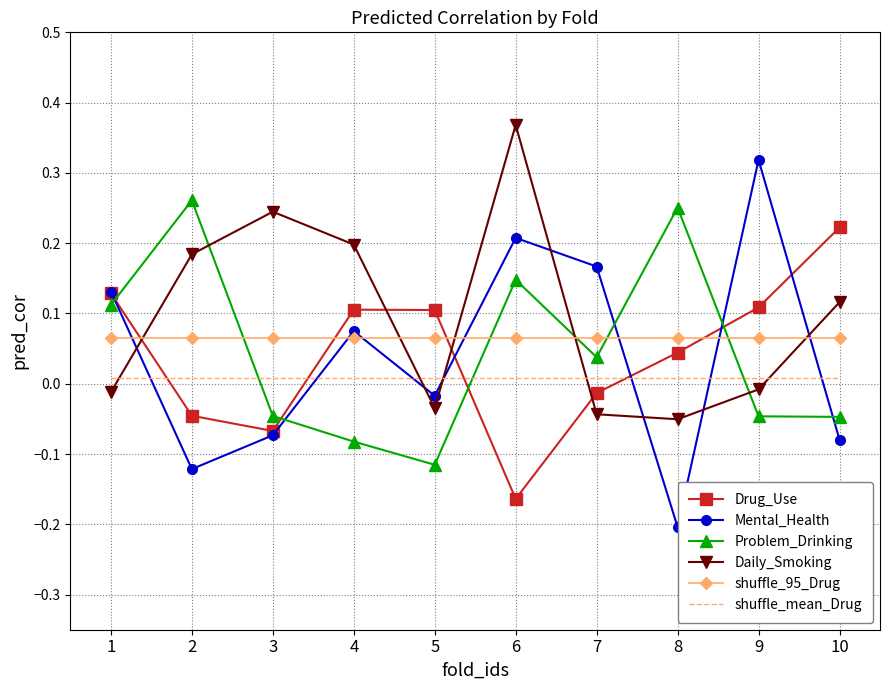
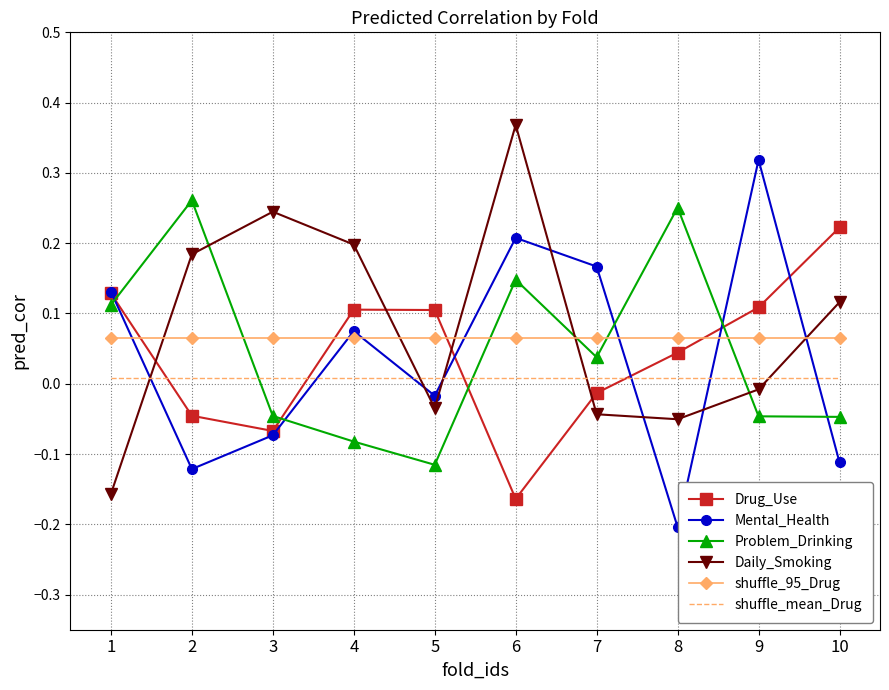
  {
    "Drug_Use": {
      "2": -0.05,
      "3": -0.07,
      "4": 0.11,
      "5": 0.10,
      "6": -0.16,
      "7": -0.01,
      "8": 0.04,
      "9": 0.11,
      "10": 0.22
    },
    "Mental_Health": {
      "2": -0.12,
      "3": -0.07,
      "4": 0.07,
      "5": -0.02,
      "6": 0.21,
      "7": 0.17,
      "9": 0.32,
-     "10": -0.08
+     "10": -0.11
    },
    "Problem_Drinking": {
      "1": 0.11,
      "2": 0.26,
      "3": -0.05,
      "4": -0.08,
      "5": -0.12,
      "6": 0.15,
      "7": 0.04,
      "8": 0.25,
      "9": -0.05,
      "10": -0.05
    },
    "Daily_Smoking": {
-     "1": -0.01,
+     "1": -0.16,
      "2": 0.18,
      "3": 0.24,
      "4": 0.20,
      "5": -0.03,
      "6": 0.37,
      "7": -0.04,
      "8": -0.05,
      "9": -0.01,
      "10": 0.12
    }
  }
